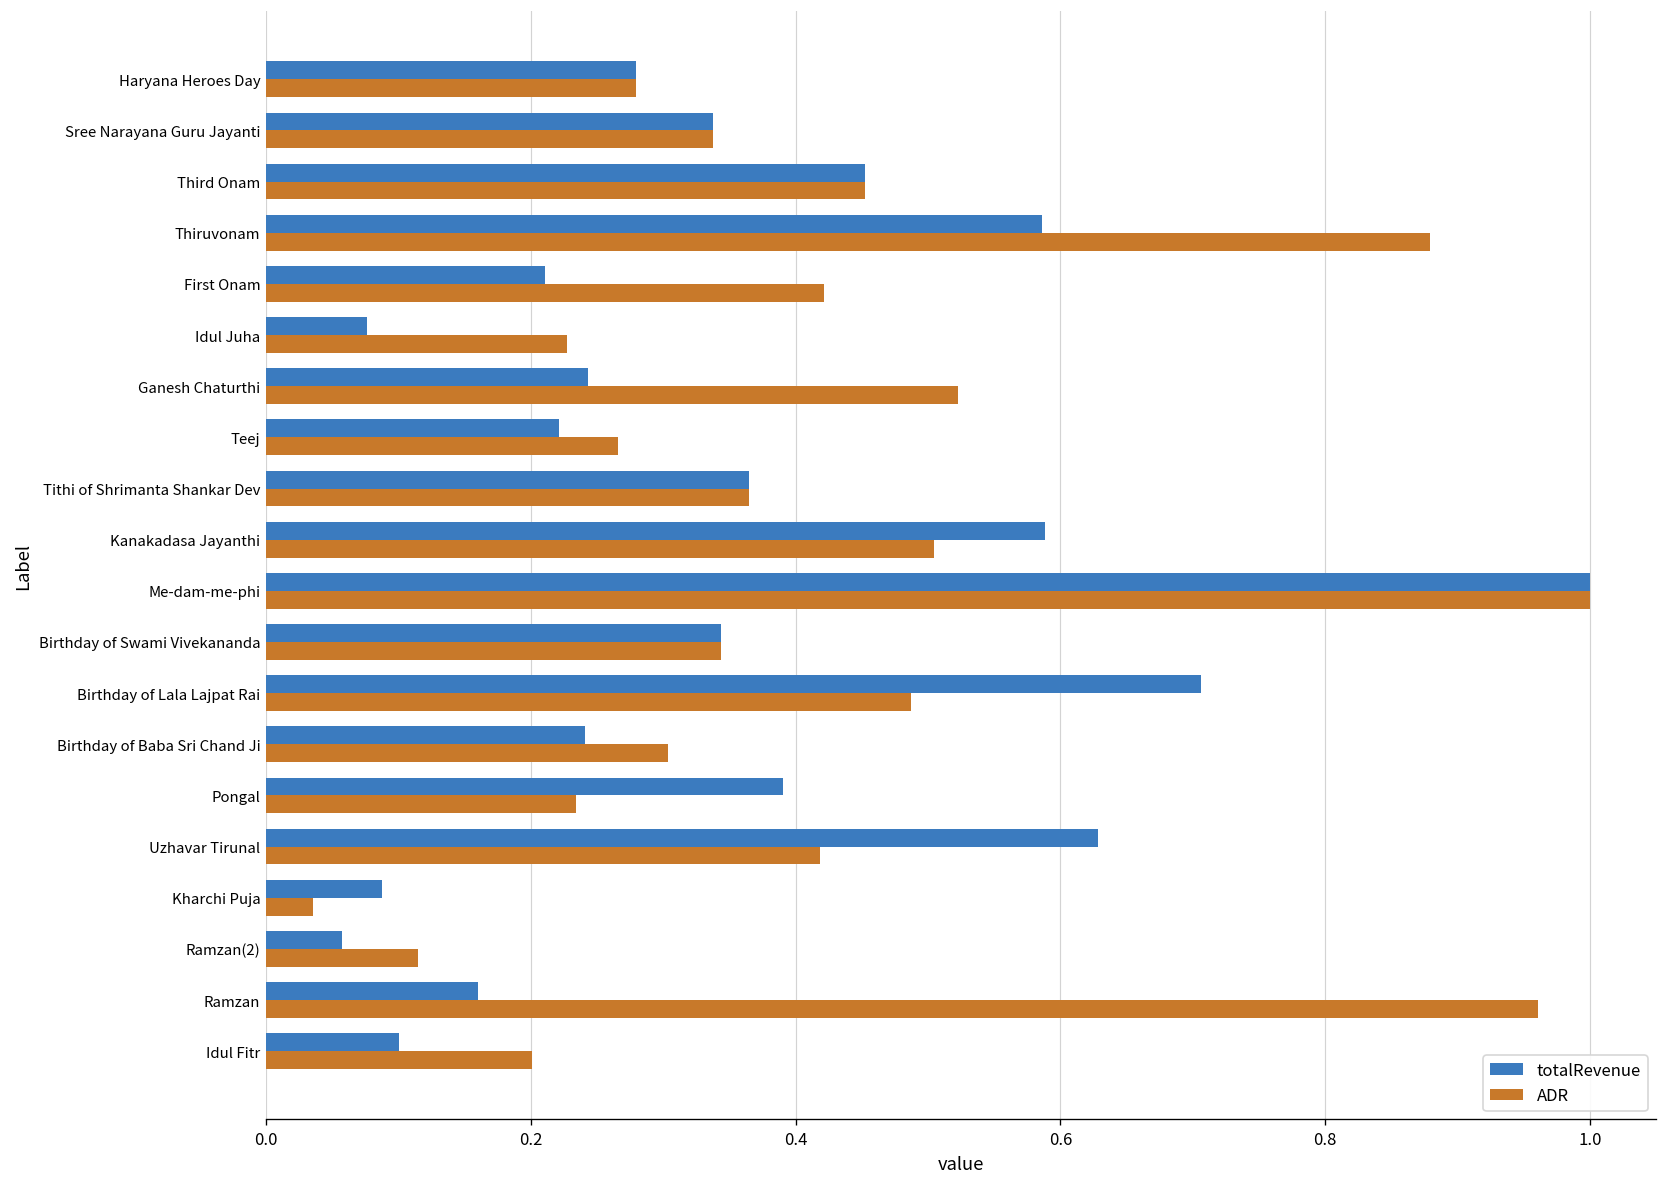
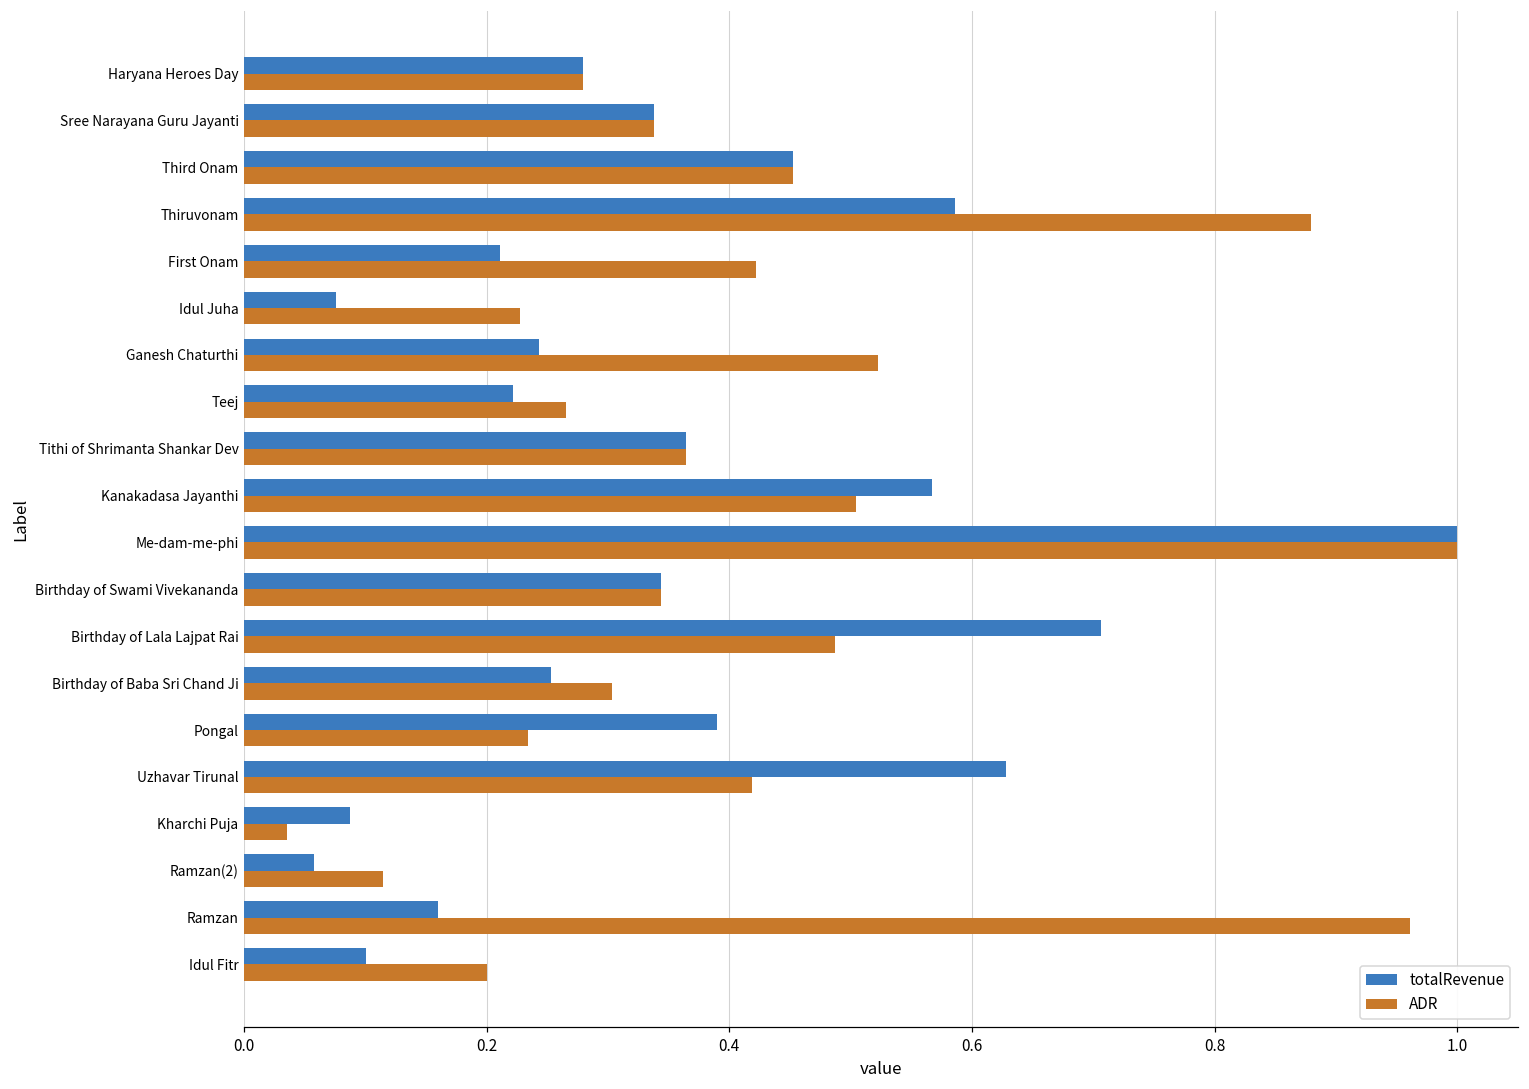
  {
    "totalRevenue": {
      "Haryana Heroes Day": 0.279,
      "Sree Narayana Guru Jayanti": 0.338,
      "Third Onam": 0.452,
      "Thiruvonam": 0.586,
      "First Onam": 0.211,
      "Idul Juha": 0.076,
      "Ganesh Chaturthi": 0.243,
      "Teej": 0.221,
      "Tithi of Shrimanta Shankar Dev": 0.364,
-     "Kanakadasa Jayanthi": 0.588,
+     "Kanakadasa Jayanthi": 0.567,
      "Me-dam-me-phi": 1.000,
      "Birthday of Swami Vivekananda": 0.344,
      "Birthday of Lala Lajpat Rai": 0.706,
-     "Birthday of Baba Sri Chand Ji": 0.241,
+     "Birthday of Baba Sri Chand Ji": 0.253,
      "Pongal": 0.390,
      "Uzhavar Tirunal": 0.628,
      "Kharchi Puja": 0.088,
      "Ramzan(2)": 0.057,
      "Ramzan": 0.160,
      "Idul Fitr": 0.100
    },
    "ADR": {
      "Haryana Heroes Day": 0.279,
      "Sree Narayana Guru Jayanti": 0.338,
      "Third Onam": 0.452,
      "Thiruvonam": 0.879,
      "First Onam": 0.422,
      "Idul Juha": 0.228,
      "Ganesh Chaturthi": 0.523,
      "Teej": 0.266,
      "Tithi of Shrimanta Shankar Dev": 0.364,
      "Kanakadasa Jayanthi": 0.504,
      "Me-dam-me-phi": 1.000,
      "Birthday of Swami Vivekananda": 0.344,
      "Birthday of Lala Lajpat Rai": 0.487,
      "Birthday of Baba Sri Chand Ji": 0.304,
      "Pongal": 0.234,
      "Uzhavar Tirunal": 0.419,
      "Kharchi Puja": 0.035,
      "Ramzan(2)": 0.115,
      "Ramzan": 0.961,
      "Idul Fitr": 0.201
    }
  }
